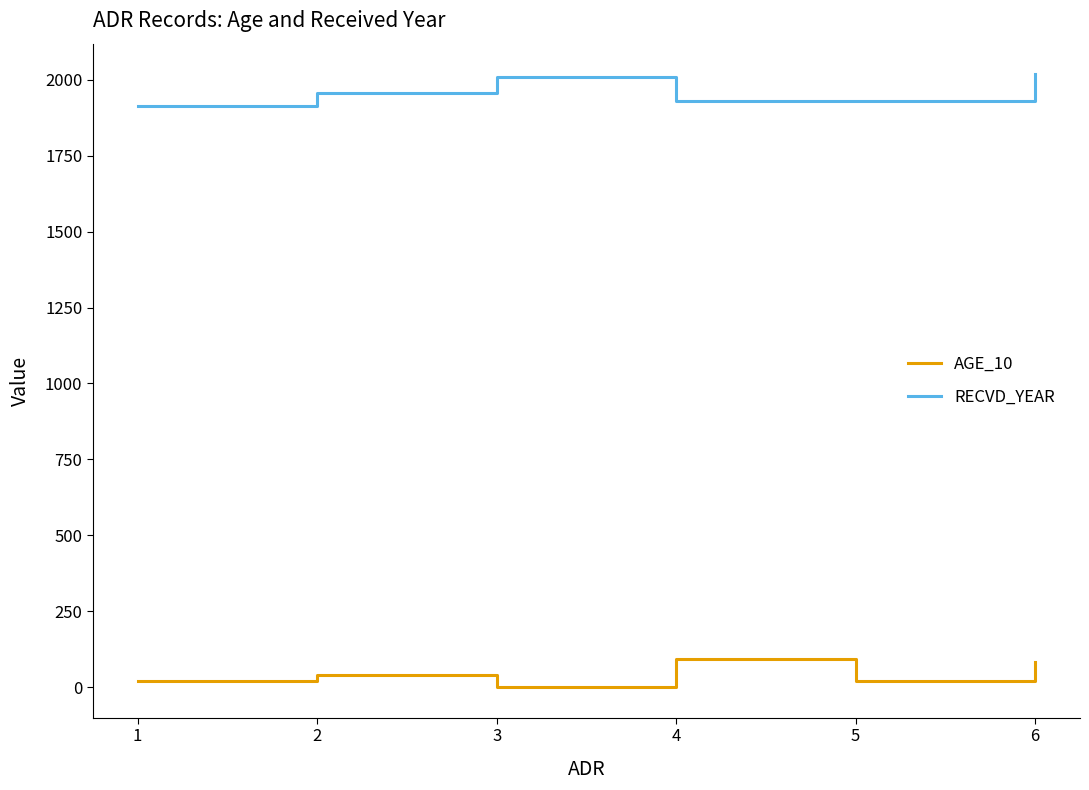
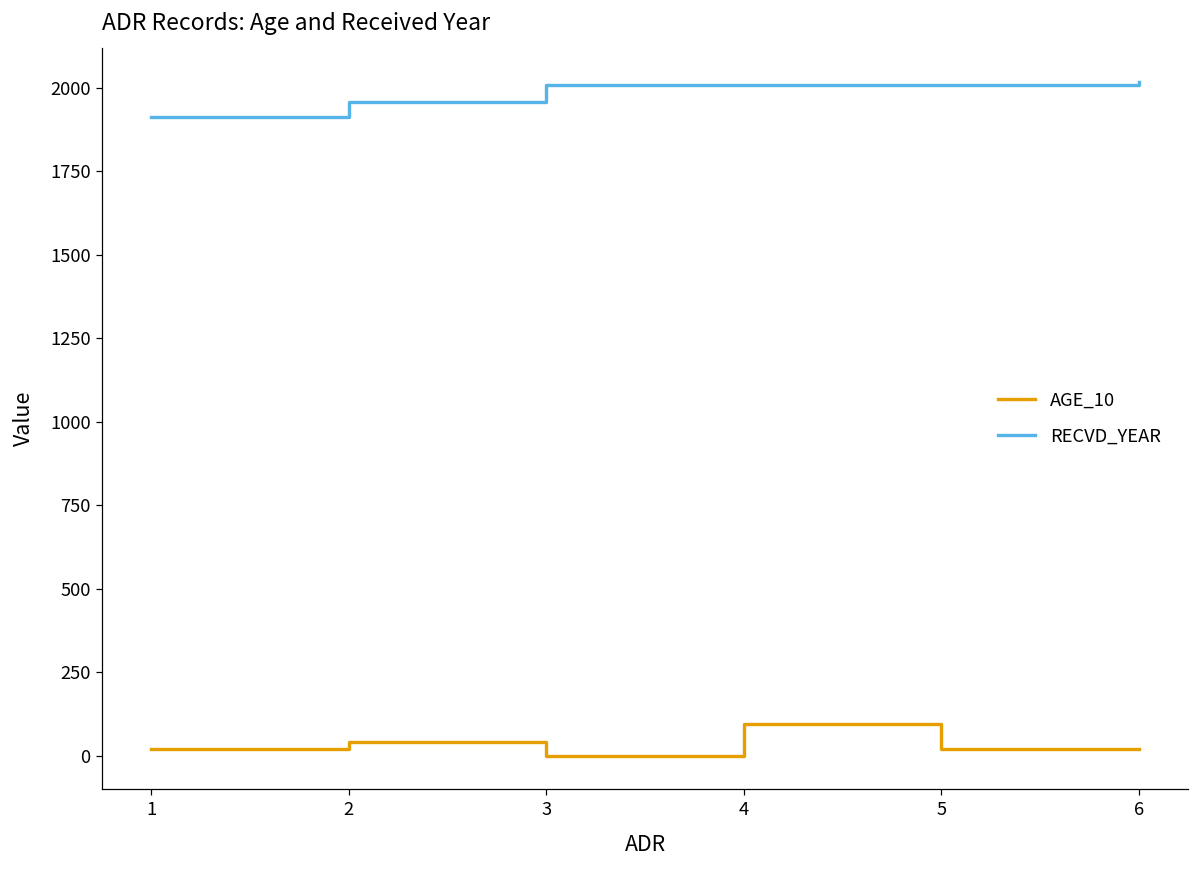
  {
    "AGE_10": {
      "1": 20,
      "2": 40,
      "3": 0,
      "4": 90,
      "5": 20,
-     "6": 80
+     "6": 20
    },
    "RECVD_YEAR": {
      "1": 1910,
      "2": 1960,
      "3": 2010,
-     "4": 1930,
-     "5": 1930,
+     "4": 2010,
+     "5": 2010,
      "6": 2020
    }
  }
